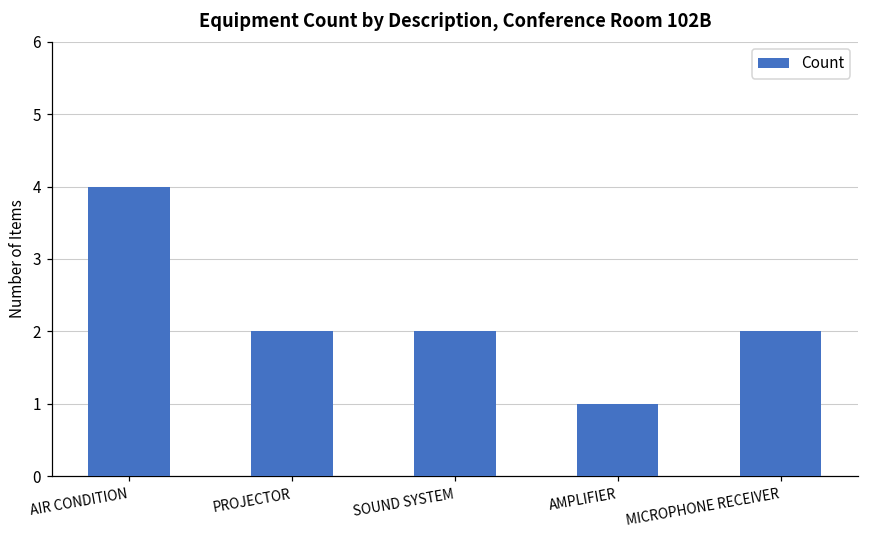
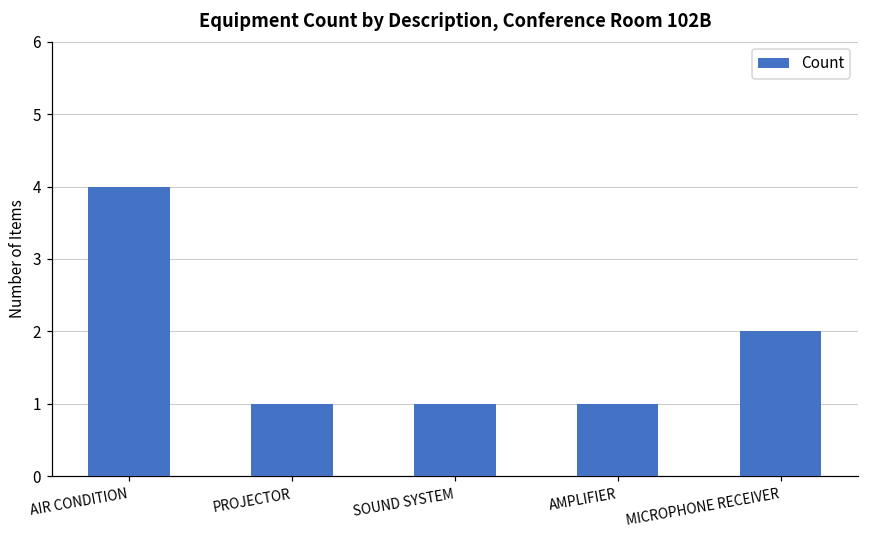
  {
    "AIR CONDITION": 4,
-   "PROJECTOR": 2,
-   "SOUND SYSTEM": 2,
+   "PROJECTOR": 1,
+   "SOUND SYSTEM": 1,
    "AMPLIFIER": 1,
    "MICROPHONE RECEIVER": 2
  }
